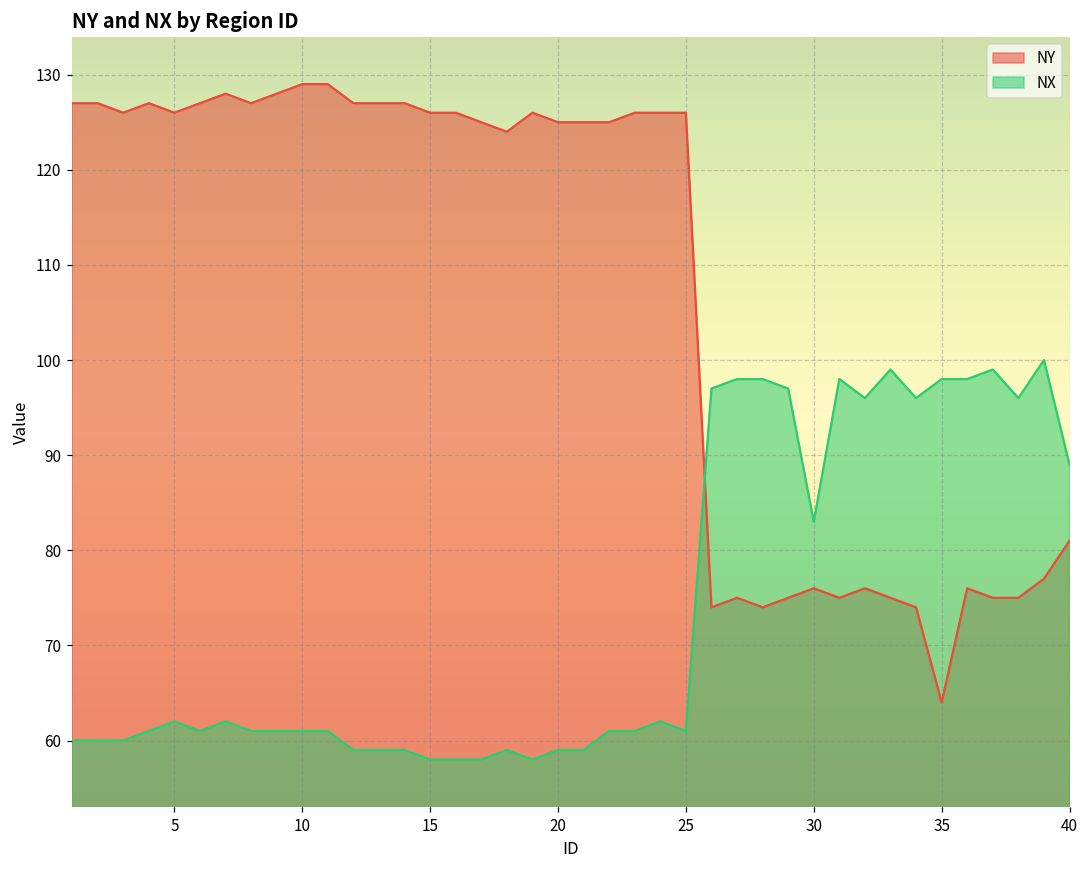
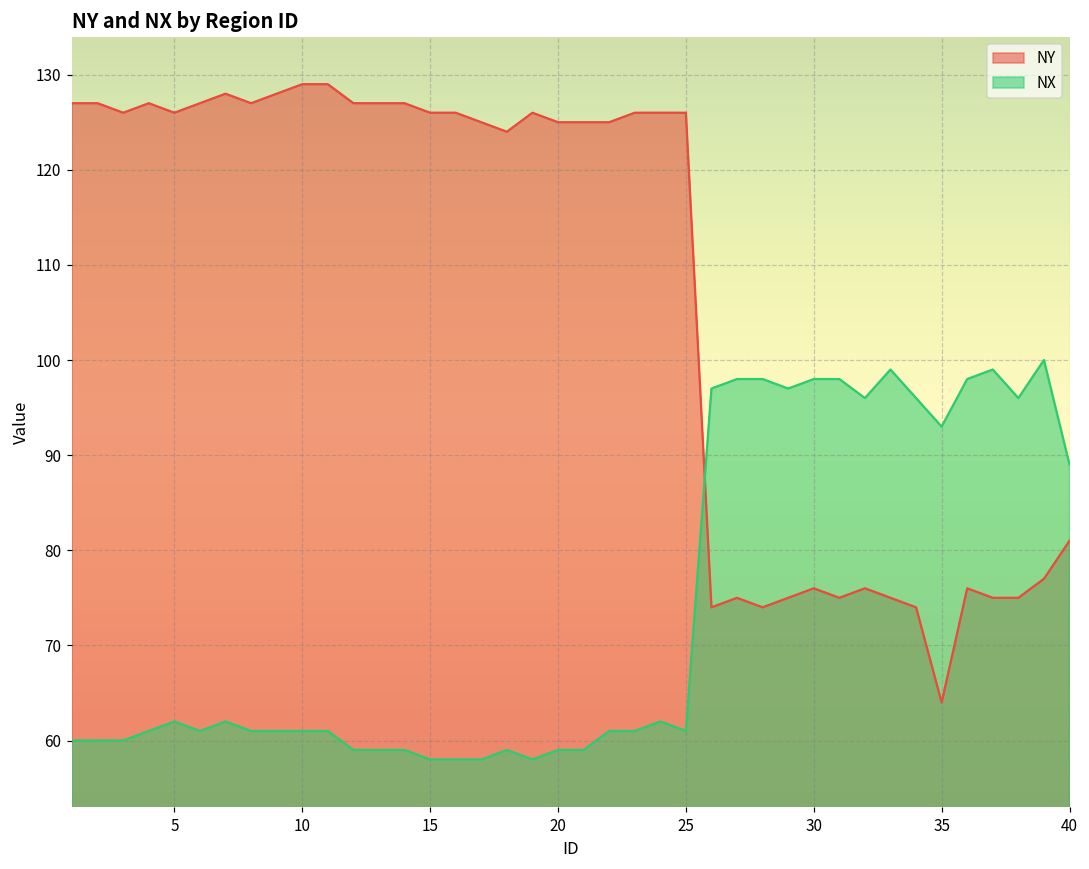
  {
    "NY": {
      "5": 126,
      "10": 129,
      "15": 126,
      "20": 125,
      "25": 126,
      "30": 76,
      "35": 64,
      "40": 81
    },
    "NX": {
      "5": 62,
      "10": 61,
      "15": 58,
      "20": 59,
      "25": 61,
-     "30": 83,
-     "35": 98,
+     "30": 98,
+     "35": 93,
      "40": 89
    }
  }
